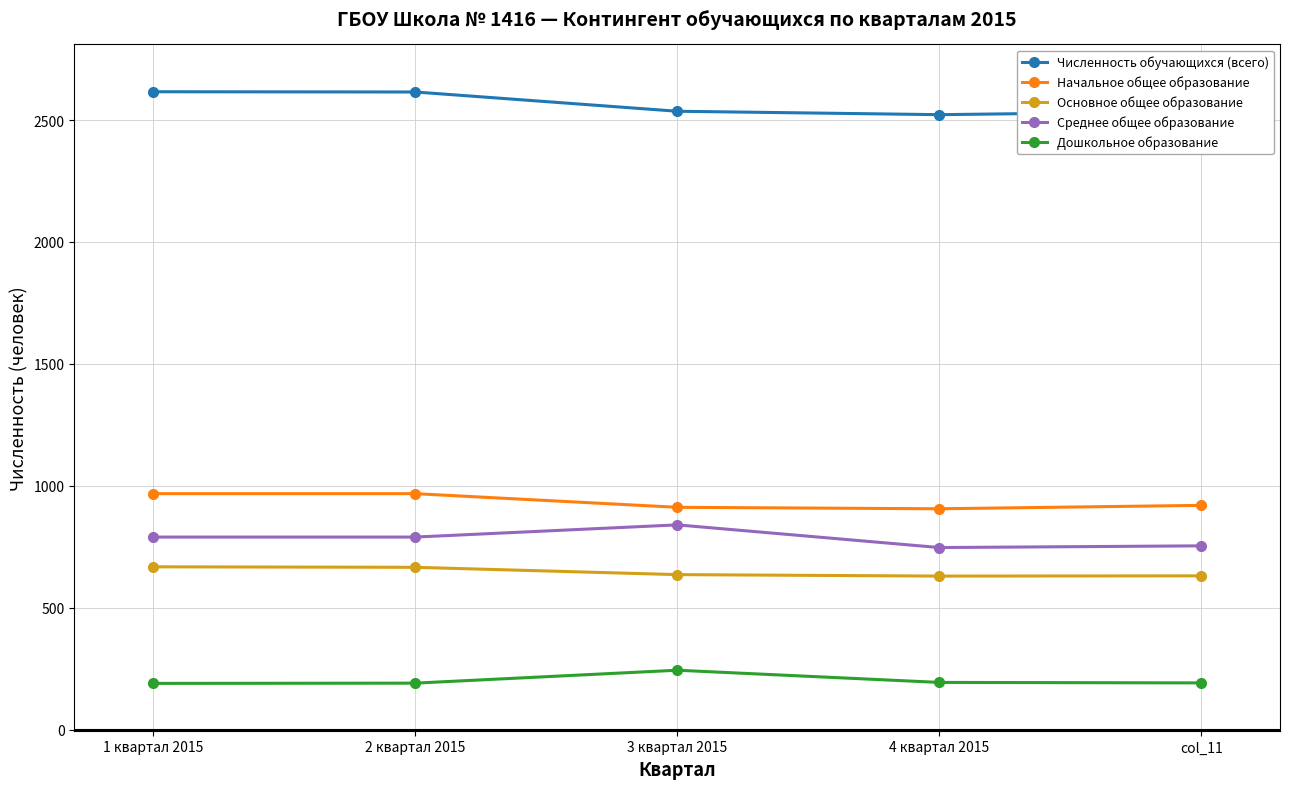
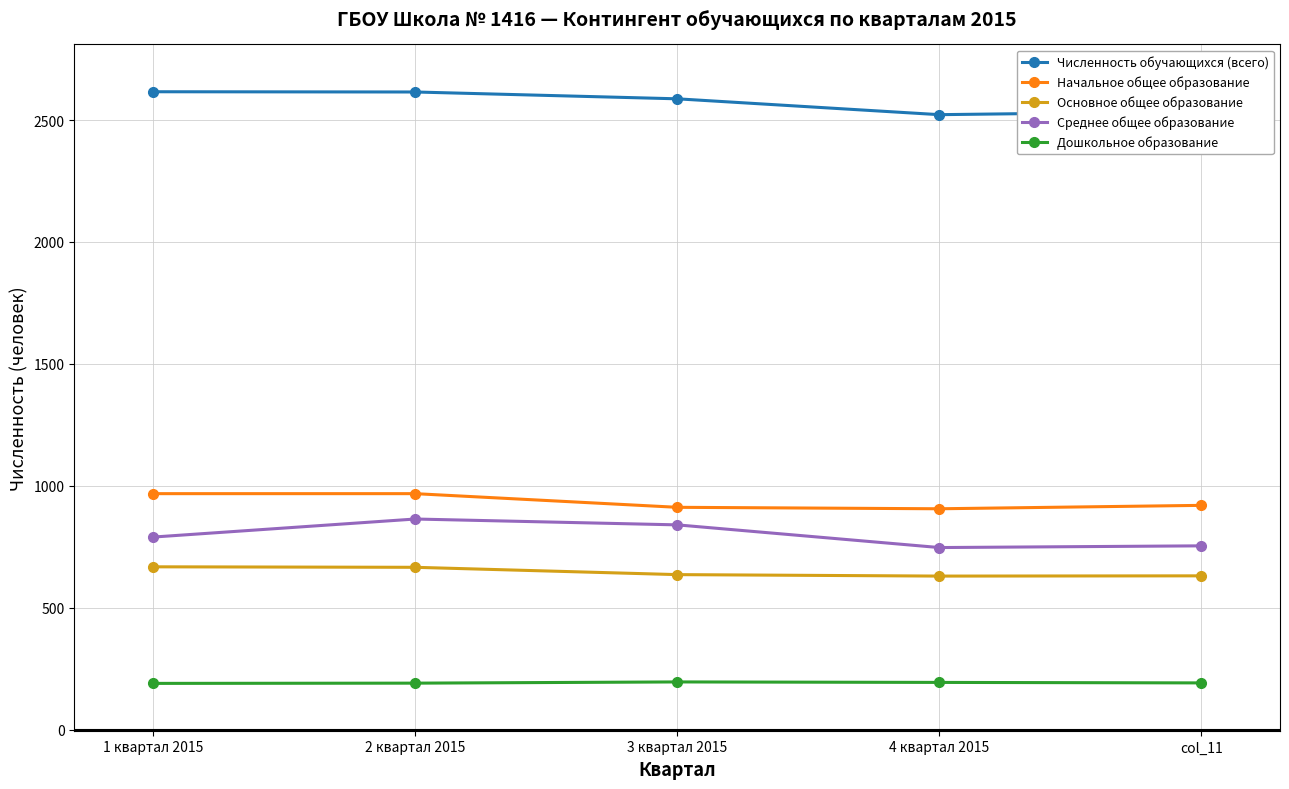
  {
    "Численность обучающихся (всего)": {
      "1 квартал 2015": 2620,
      "2 квартал 2015": 2620,
-     "3 квартал 2015": 2540,
+     "3 квартал 2015": 2590,
      "4 квартал 2015": 2520
    },
    "Среднее общее образование": {
      "1 квартал 2015": 790,
-     "2 квартал 2015": 790,
+     "2 квартал 2015": 860,
      "3 квартал 2015": 840,
      "4 квартал 2015": 750,
      "col_11": 750
    },
    "Дошкольное образование": {
      "1 квартал 2015": 190,
      "2 квартал 2015": 190,
-     "3 квартал 2015": 240,
+     "3 квартал 2015": 200,
      "4 квартал 2015": 190,
      "col_11": 190
    }
  }
